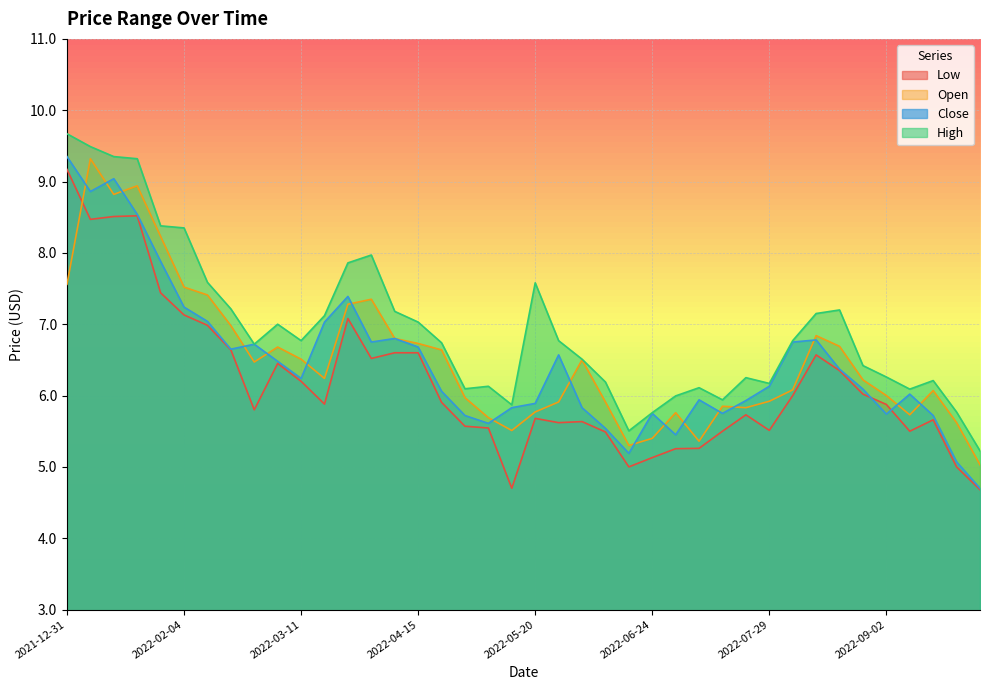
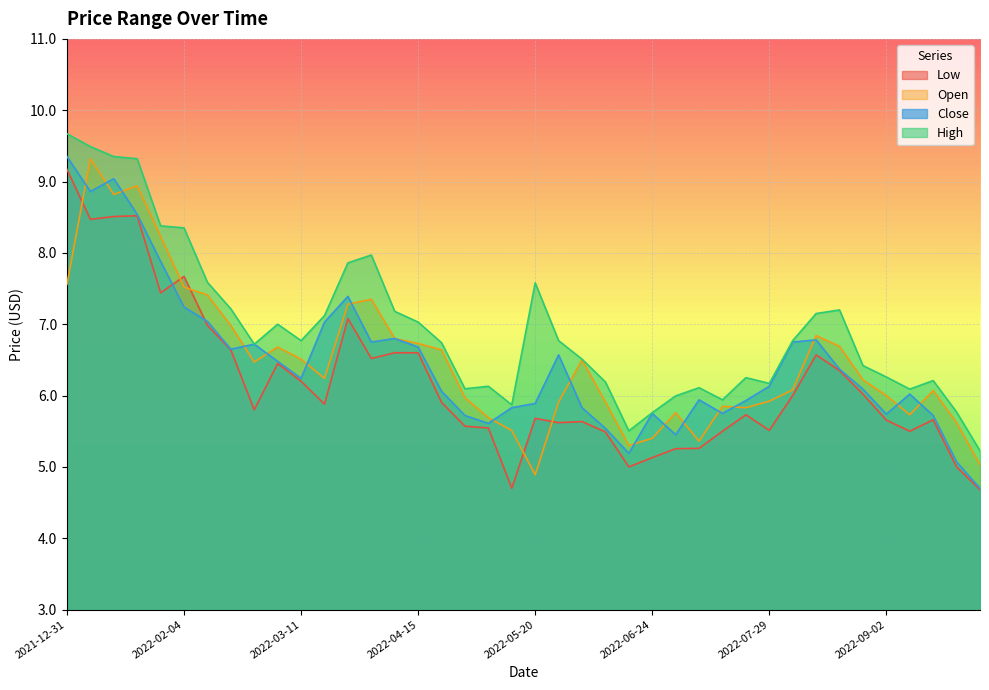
  {
    "Low": {
      "2021-12-31": 9.2,
-     "2022-02-04": 7.1,
+     "2022-02-04": 7.7,
      "2022-03-11": 6.2,
      "2022-04-15": 6.6,
      "2022-05-20": 5.7,
      "2022-06-24": 5.1,
      "2022-07-29": 5.5,
-     "2022-09-02": 5.9
+     "2022-09-02": 5.7
    },
    "Open": {
      "2021-12-31": 7.6,
      "2022-02-04": 7.5,
      "2022-03-11": 6.5,
      "2022-04-15": 6.7,
-     "2022-05-20": 5.8,
+     "2022-05-20": 4.9,
      "2022-06-24": 5.4,
      "2022-07-29": 5.9,
      "2022-09-02": 6.0
    },
    "Close": {
      "2021-12-31": 9.4,
      "2022-02-04": 7.2,
      "2022-03-11": 6.2,
      "2022-04-15": 6.7,
      "2022-05-20": 5.9,
      "2022-07-29": 6.1,
      "2022-09-02": 5.7
    },
    "High": {
      "2021-12-31": 9.7,
      "2022-02-04": 8.4,
      "2022-03-11": 6.8,
      "2022-04-15": 7.0,
      "2022-05-20": 7.6,
      "2022-07-29": 6.2,
      "2022-09-02": 6.3
    }
  }
